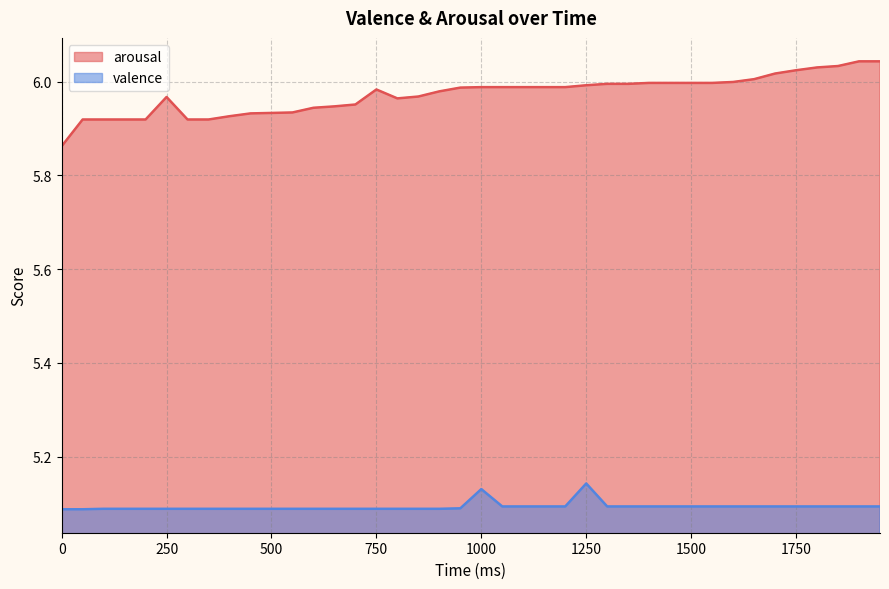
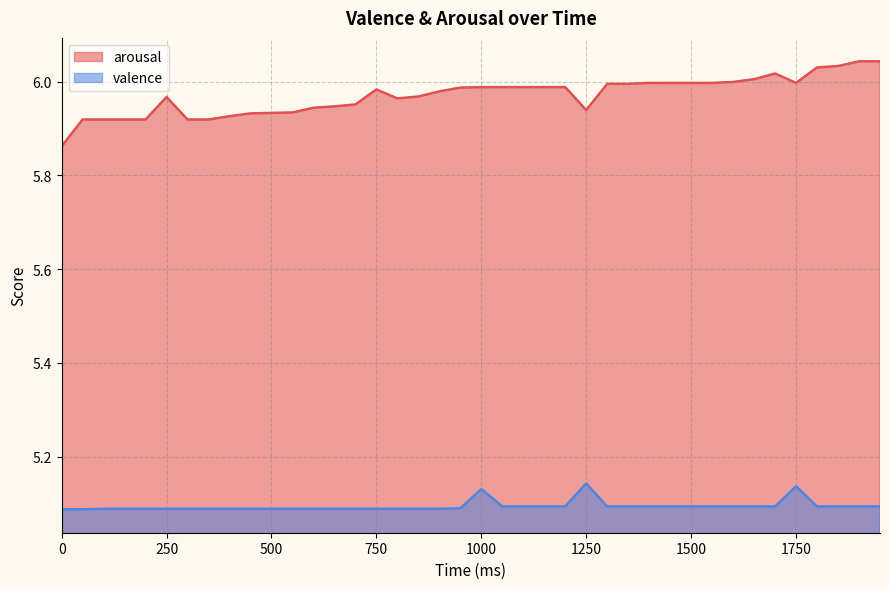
  {
    "arousal": {
      "0": 5.86,
      "250": 5.97,
      "500": 5.93,
      "750": 5.98,
      "1000": 5.99,
-     "1250": 5.99,
+     "1250": 5.94,
      "1500": 6.00,
-     "1750": 6.02
+     "1750": 6.00
    },
    "valence": {
      "0": 5.09,
      "250": 5.09,
      "500": 5.09,
      "750": 5.09,
      "1000": 5.13,
      "1250": 5.14,
      "1500": 5.09,
-     "1750": 5.09
+     "1750": 5.14
    }
  }
